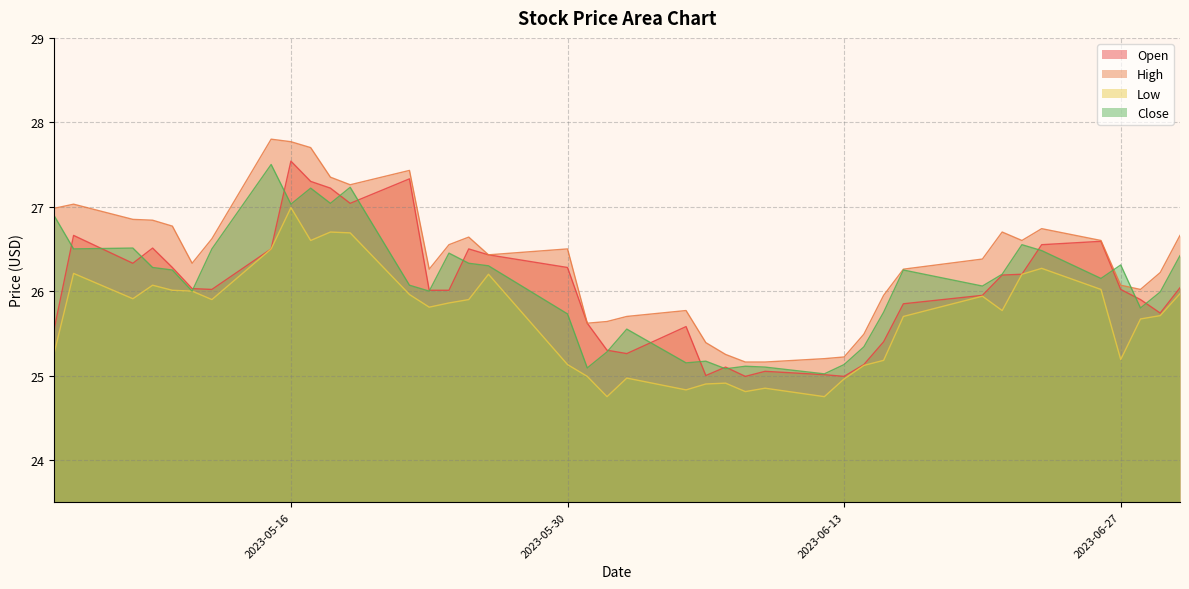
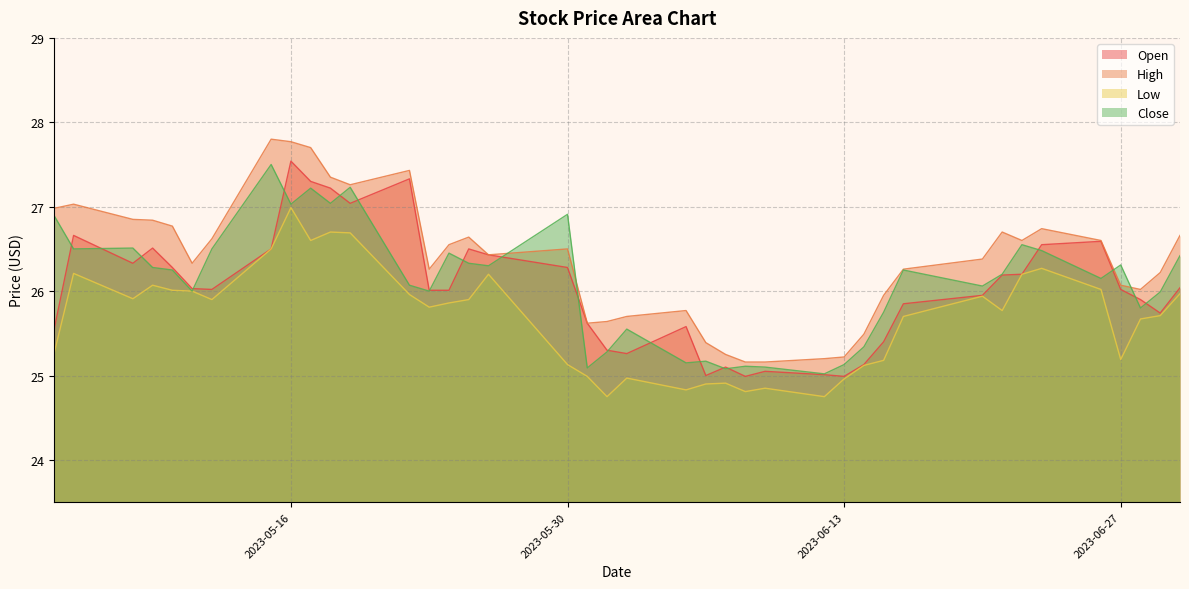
  {
    "Close": {
      "2023-05-16": 27.0,
-     "2023-05-30": 25.7,
+     "2023-05-30": 26.9,
      "2023-06-13": 25.1,
      "2023-06-27": 26.3
    }
  }
